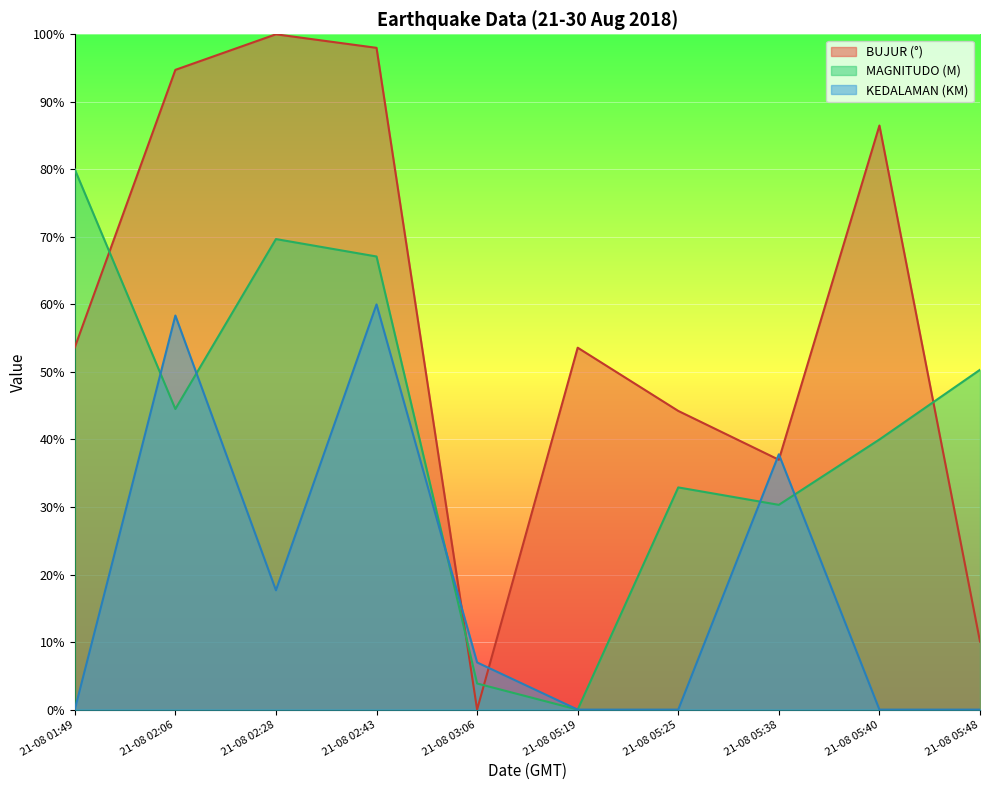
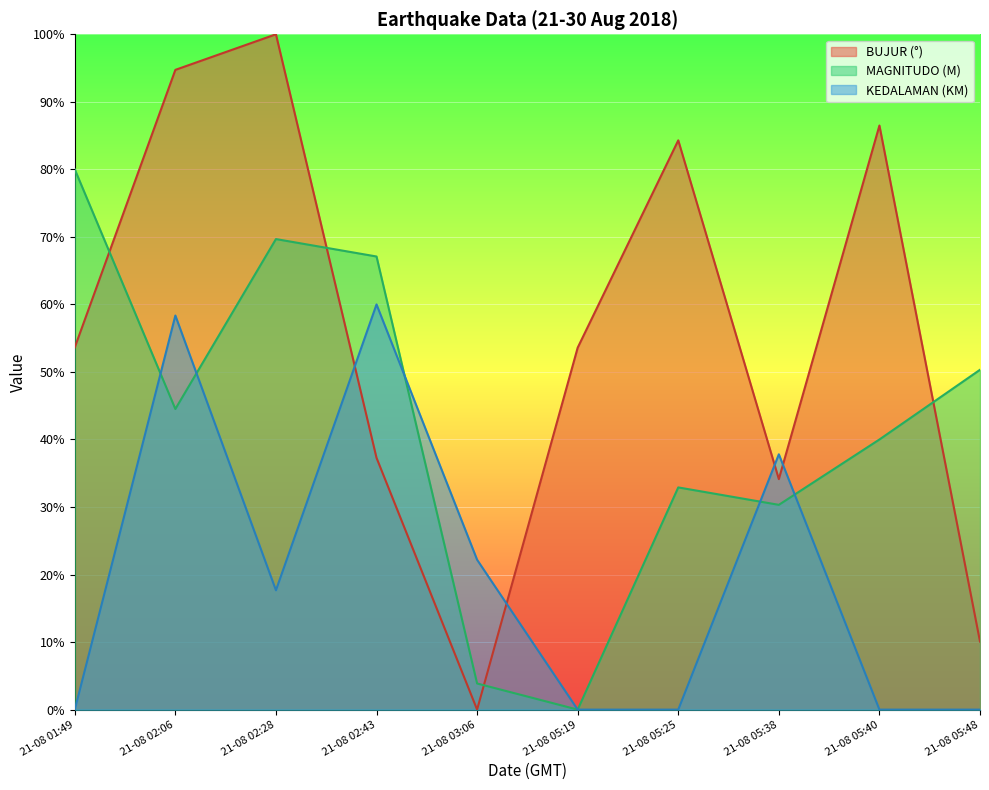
  {
    "BUJUR (°)": {
      "21-08 01:49": "54%",
      "21-08 02:06": "95%",
      "21-08 02:28": "100%",
-     "21-08 02:43": "98%",
+     "21-08 02:43": "37%",
      "21-08 03:06": "0%",
      "21-08 05:19": "54%",
-     "21-08 05:25": "44%",
-     "21-08 05:38": "37%",
+     "21-08 05:25": "84%",
+     "21-08 05:38": "34%",
      "21-08 05:40": "86%",
      "21-08 05:48": "10%"
    },
    "MAGNITUDO (M)": {
      "21-08 01:49": "80%",
      "21-08 02:06": "45%",
      "21-08 02:28": "70%",
      "21-08 02:43": "67%",
      "21-08 03:06": "4%",
      "21-08 05:25": "33%",
      "21-08 05:38": "30%",
      "21-08 05:40": "40%",
      "21-08 05:48": "50%"
    },
    "KEDALAMAN (KM)": {
      "21-08 01:49": "0%",
      "21-08 02:06": "58%",
      "21-08 02:28": "18%",
      "21-08 02:43": "60%",
-     "21-08 03:06": "7%",
+     "21-08 03:06": "22%",
      "21-08 05:25": "0%",
      "21-08 05:38": "38%",
      "21-08 05:40": "0%",
      "21-08 05:48": "0%"
    }
  }
